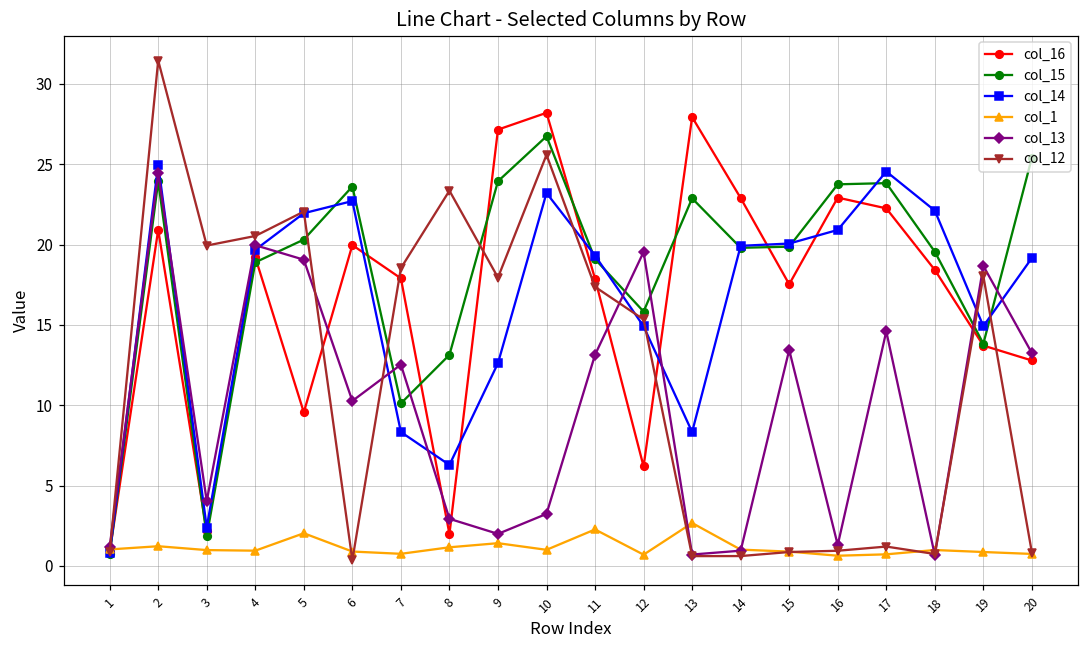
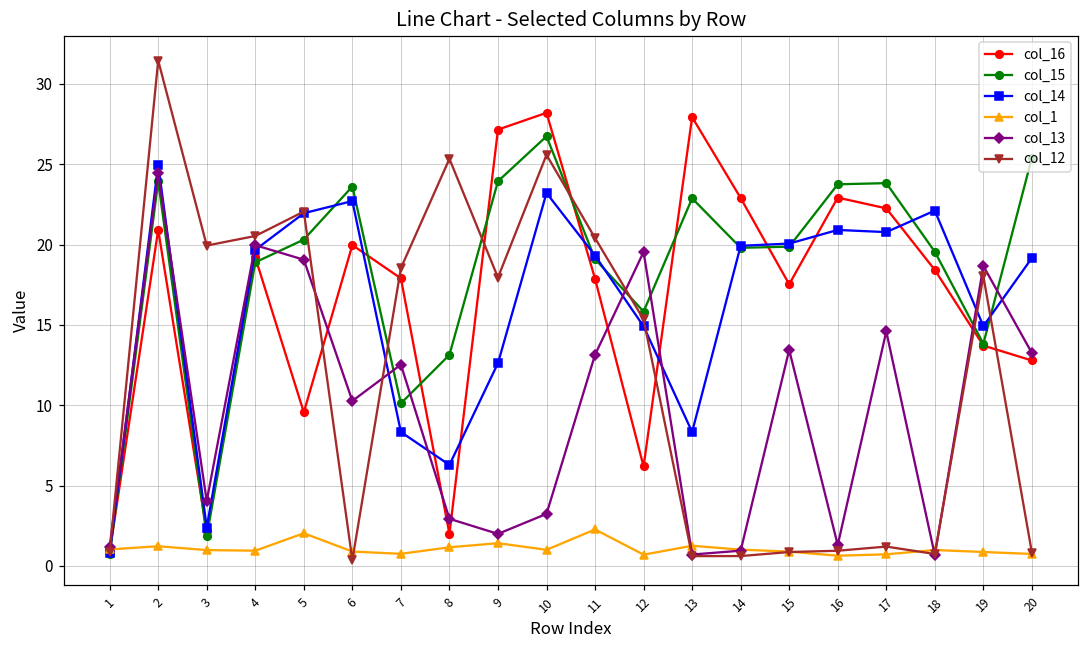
  {
    "col_16": {
      "2": 20.9,
      "3": 2.2,
      "4": 19.2,
      "5": 9.6,
      "6": 20.0,
      "7": 17.9,
      "8": 2.0,
      "9": 27.2,
      "10": 28.2,
      "11": 17.9,
      "12": 6.2,
      "13": 27.9,
      "14": 22.9,
      "15": 17.5,
      "16": 22.9,
      "17": 22.3,
      "18": 18.4,
      "20": 12.8
    },
    "col_15": {
      "2": 23.9,
      "3": 1.9,
      "4": 18.9,
      "5": 20.3,
      "6": 23.6,
      "7": 10.1,
      "8": 13.1,
      "9": 23.9,
      "10": 26.7,
      "11": 19.1,
      "12": 15.8,
      "13": 22.9,
      "15": 19.9,
      "16": 23.7,
      "17": 23.8,
      "18": 19.6
    },
    "col_14": {
      "2": 25.0,
      "3": 2.4,
      "4": 19.7,
      "6": 22.7,
      "7": 8.3,
      "8": 6.3,
      "9": 12.6,
      "10": 23.2,
      "11": 19.3,
      "12": 14.9,
      "13": 8.3,
      "15": 20.1,
      "16": 20.9,
-     "17": 24.5,
+     "17": 20.8,
      "18": 22.1,
      "19": 14.9,
      "20": 19.2
    },
    "col_1": {
      "2": 1.2,
      "3": 1.0,
      "4": 1.0,
      "5": 2.0,
      "6": 0.9,
      "7": 0.8,
      "8": 1.2,
      "9": 1.4,
      "10": 1.0,
      "11": 2.3,
      "12": 0.7,
-     "13": 2.7,
+     "13": 1.3,
      "16": 0.6,
      "17": 0.7,
      "18": 1.0,
      "19": 0.9
    },
    "col_13": {
      "2": 24.5,
      "3": 4.0,
      "4": 20.0,
      "5": 19.1,
      "6": 10.3,
      "7": 12.5,
      "8": 2.9,
      "9": 2.0,
      "10": 3.2,
      "11": 13.1,
      "12": 19.5,
      "15": 13.4,
      "16": 1.3,
      "17": 14.6,
      "19": 18.7,
      "20": 13.2
    },
    "col_12": {
      "2": 31.5,
      "3": 19.9,
      "4": 20.5,
      "6": 0.4,
      "7": 18.5,
-     "8": 23.4,
+     "8": 25.3,
      "9": 17.9,
      "10": 25.6,
-     "11": 17.4,
+     "11": 20.4,
      "12": 15.3,
      "14": 0.6,
      "16": 0.9,
      "17": 1.2,
      "19": 18.0
    }
  }
